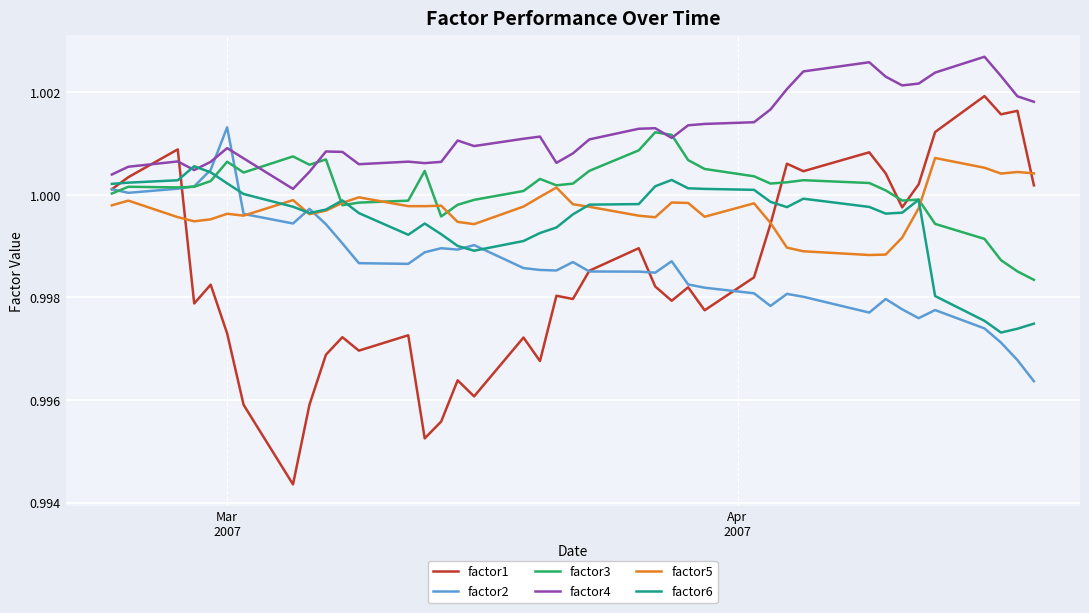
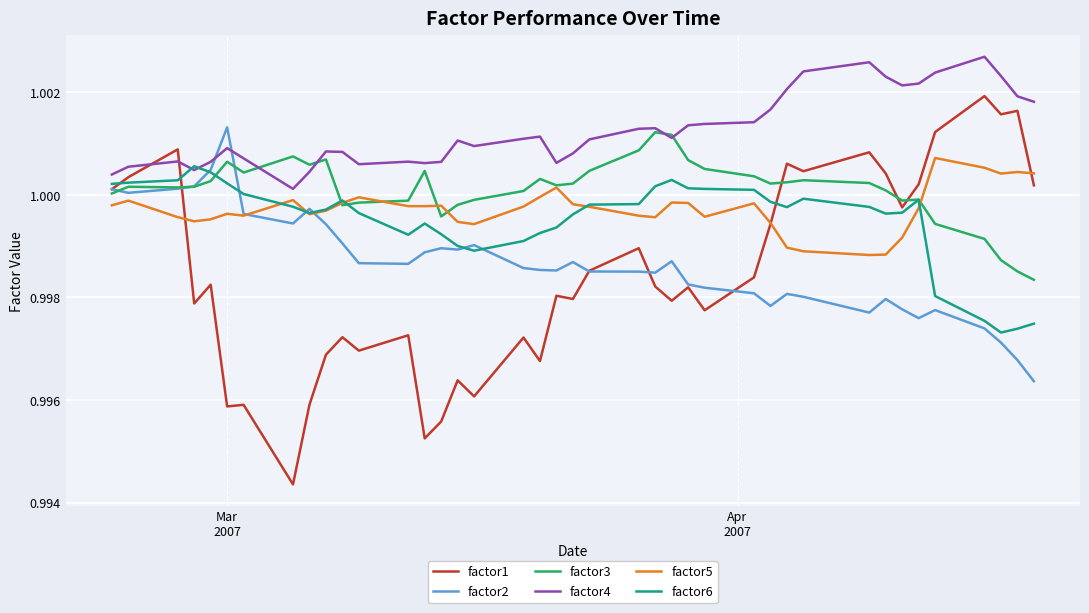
  {
    "factor1": {
-     "Mar 2007": 0.9973
+     "Mar 2007": 0.9959
    },
    "factor2": {
      "Mar 2007": 1.0013
    },
    "factor4": {
      "Mar 2007": 1.0009
    },
    "factor5": {
      "Mar 2007": 0.9996
    }
  }
